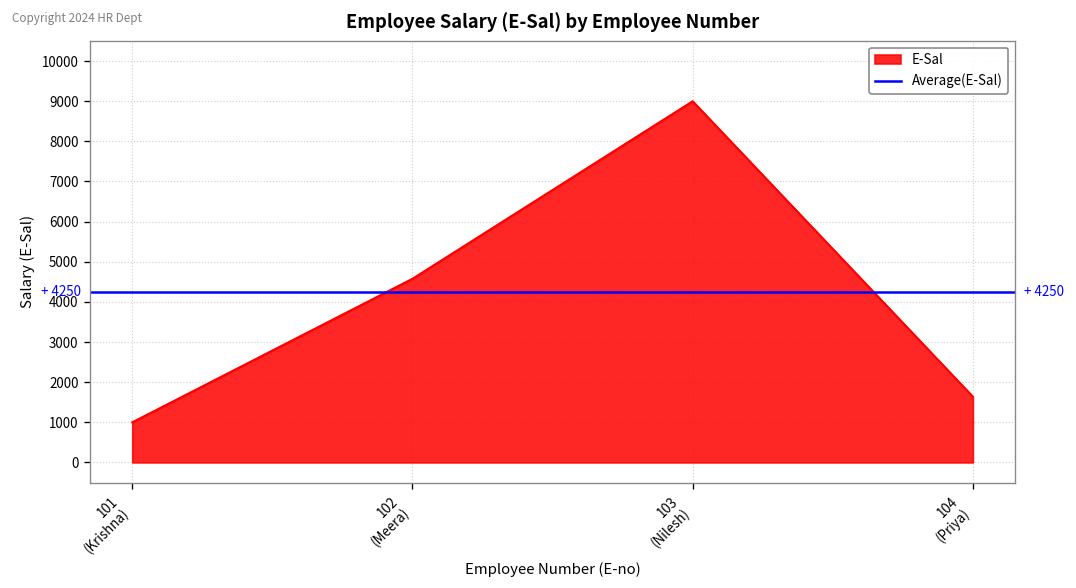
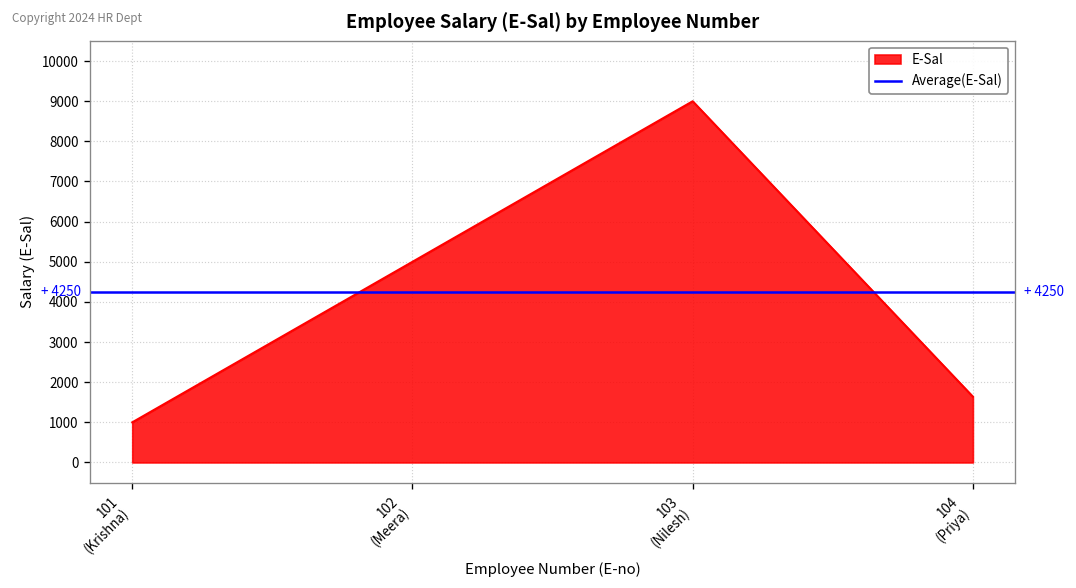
  {
    "101 (Krishna)": 1000,
-   "102 (Meera)": 4600,
+   "102 (Meera)": 5000,
    "103 (Nilesh)": 9000,
    "104 (Priya)": 1600
  }
